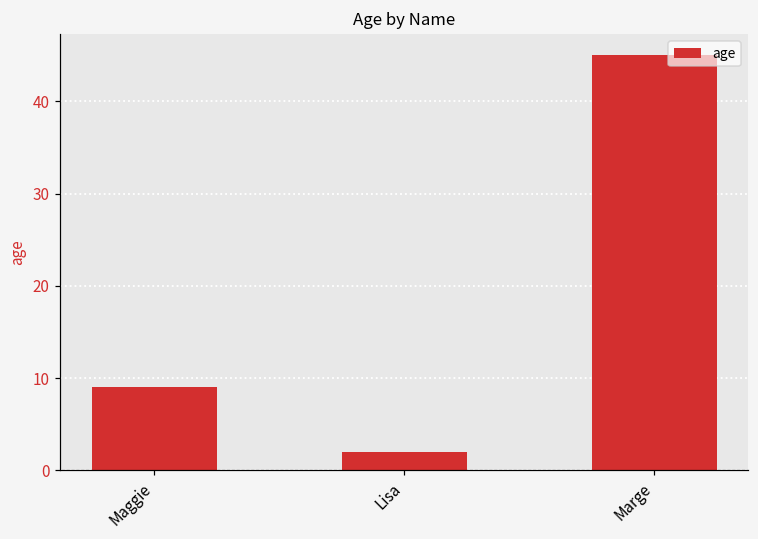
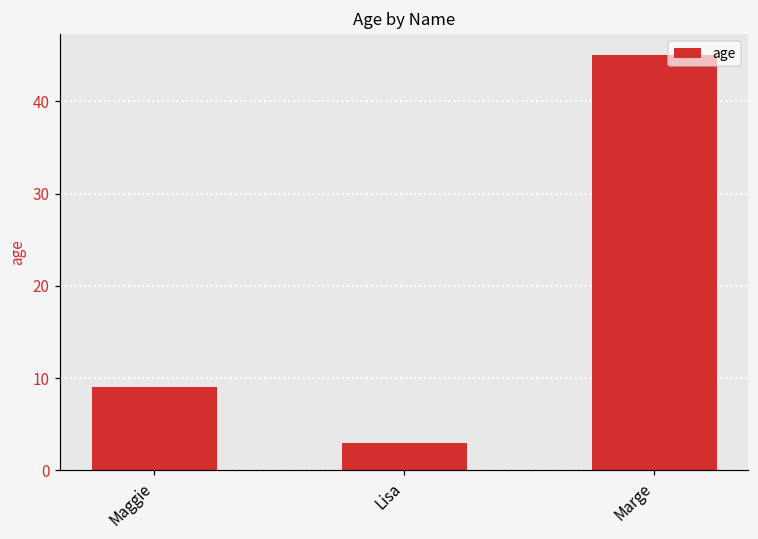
  {
    "Maggie": 9,
-   "Lisa": 2,
+   "Lisa": 3,
    "Marge": 45
  }
